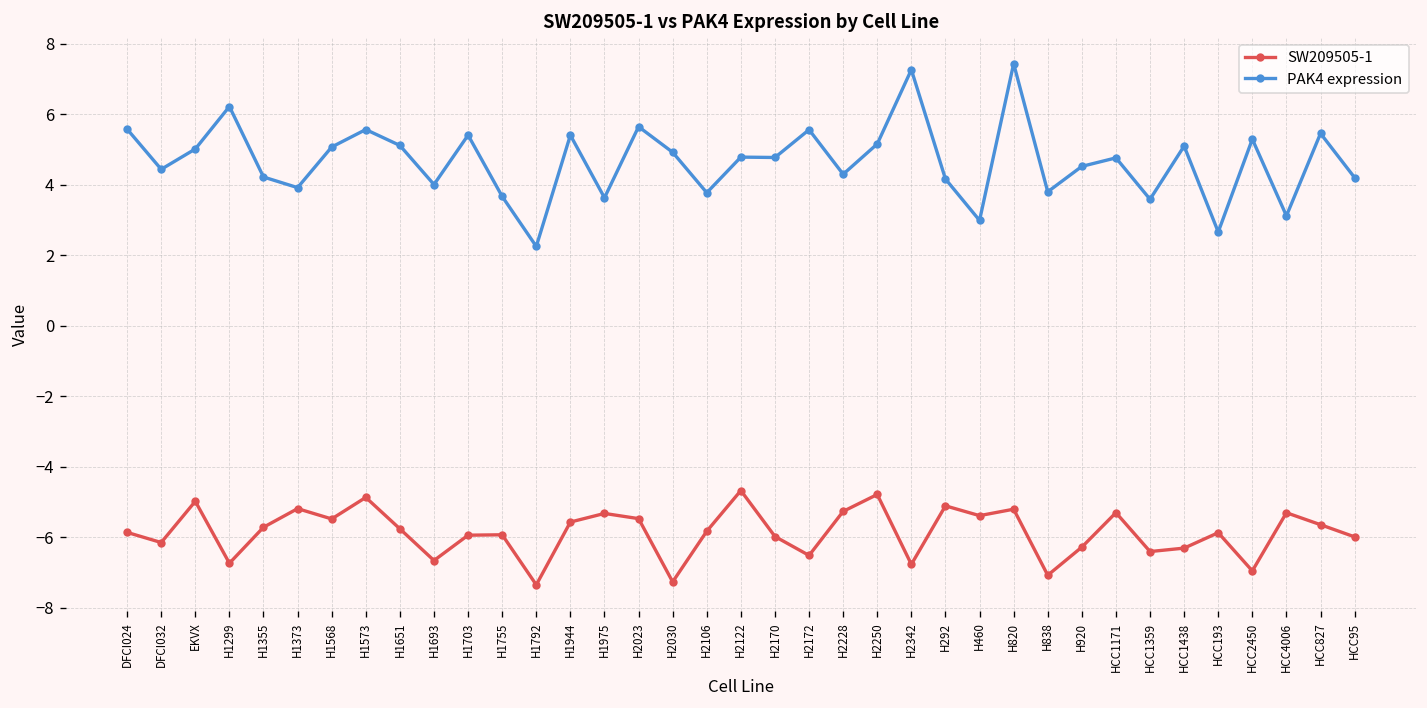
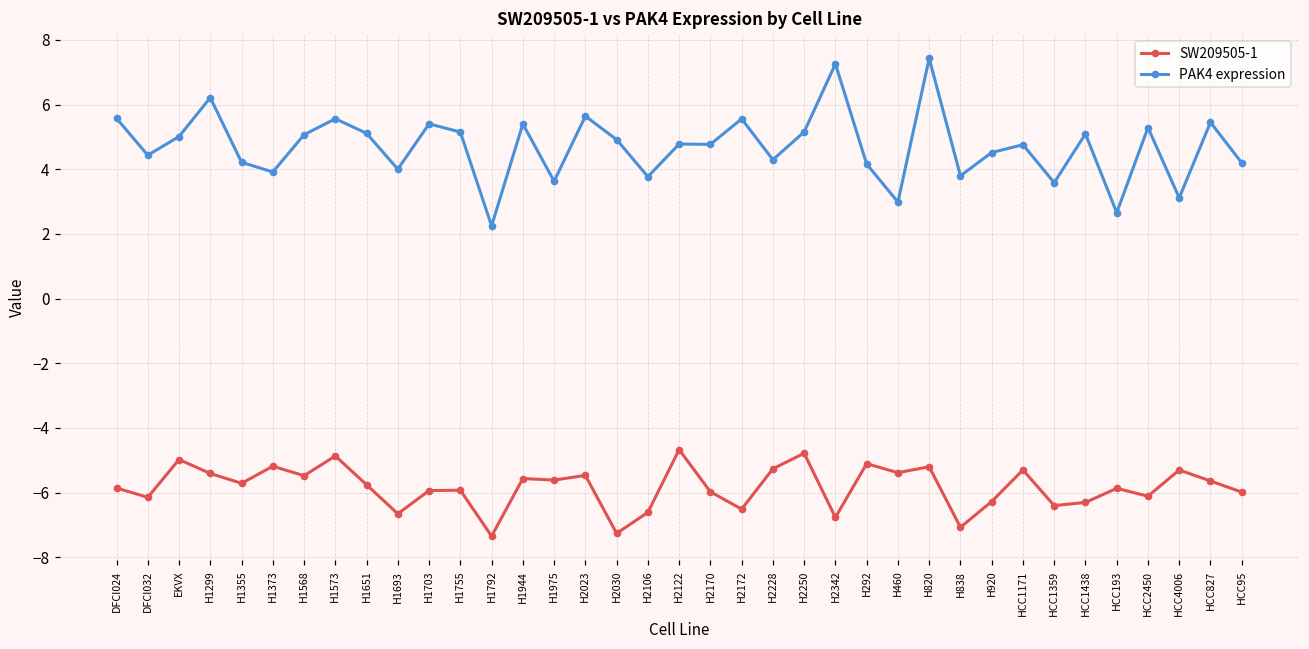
  {
    "SW209505-1": {
      "DFCI024": -5.9,
      "DFCI032": -6.1,
      "EKVX": -5.0,
-     "H1299": -6.7,
+     "H1299": -5.4,
      "H1355": -5.7,
      "H1373": -5.2,
      "H1568": -5.5,
      "H1573": -4.9,
      "H1651": -5.8,
      "H1693": -6.7,
      "H1703": -5.9,
      "H1755": -5.9,
      "H1792": -7.3,
      "H1944": -5.6,
-     "H1975": -5.3,
+     "H1975": -5.6,
      "H2023": -5.5,
      "H2030": -7.3,
-     "H2106": -5.8,
+     "H2106": -6.6,
      "H2122": -4.7,
      "H2170": -6.0,
      "H2172": -6.5,
      "H2228": -5.3,
      "H2250": -4.8,
      "H2342": -6.8,
      "H292": -5.1,
      "H460": -5.4,
      "H820": -5.2,
      "H838": -7.1,
      "H920": -6.3,
      "HCC1171": -5.3,
      "HCC1359": -6.4,
      "HCC1438": -6.3,
      "HCC193": -5.9,
-     "HCC2450": -7.0,
+     "HCC2450": -6.1,
      "HCC4006": -5.3,
      "HCC827": -5.6,
      "HCC95": -6.0
    },
    "PAK4 expression": {
      "DFCI024": 5.6,
      "DFCI032": 4.4,
      "EKVX": 5.0,
      "H1299": 6.2,
      "H1355": 4.2,
      "H1373": 3.9,
      "H1568": 5.1,
      "H1573": 5.6,
      "H1651": 5.1,
      "H1693": 4.0,
      "H1703": 5.4,
-     "H1755": 3.7,
+     "H1755": 5.1,
      "H1792": 2.2,
      "H1944": 5.4,
      "H1975": 3.6,
      "H2023": 5.6,
      "H2030": 4.9,
      "H2106": 3.8,
      "H2122": 4.8,
      "H2170": 4.8,
      "H2172": 5.6,
      "H2228": 4.3,
      "H2250": 5.2,
      "H2342": 7.3,
      "H292": 4.2,
      "H460": 3.0,
      "H820": 7.4,
      "H838": 3.8,
      "H920": 4.5,
      "HCC1171": 4.8,
      "HCC1359": 3.6,
      "HCC1438": 5.1,
      "HCC193": 2.7,
      "HCC2450": 5.3,
      "HCC4006": 3.1,
      "HCC827": 5.5,
      "HCC95": 4.2
    }
  }
